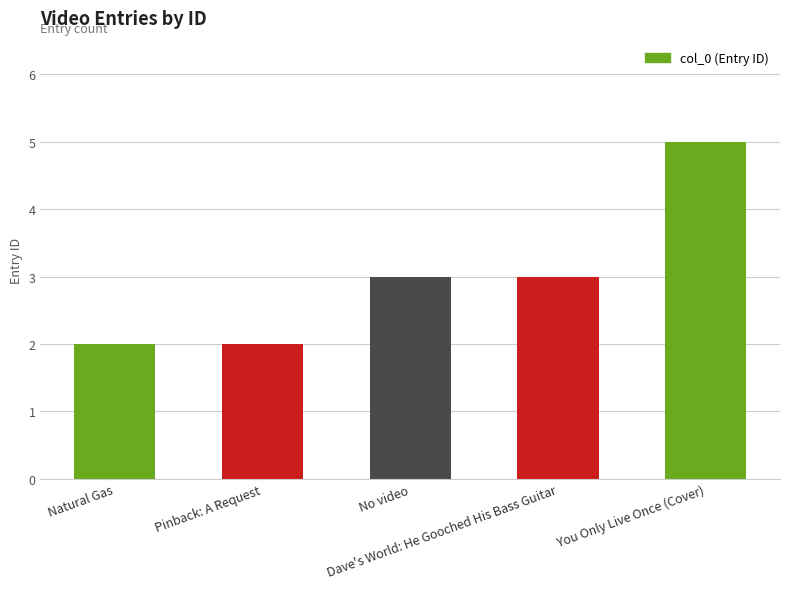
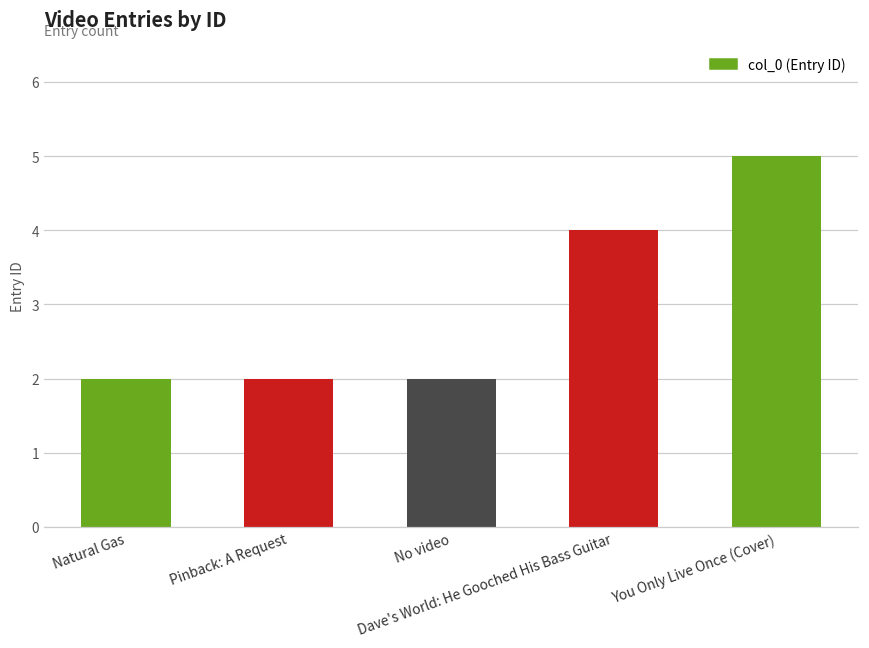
  {
    "Natural Gas": 2,
    "Pinback: A Request": 2,
-   "No video": 3,
-   "Dave's World: He Gooched His Bass Guitar": 3,
+   "No video": 2,
+   "Dave's World: He Gooched His Bass Guitar": 4,
    "You Only Live Once (Cover)": 5
  }
